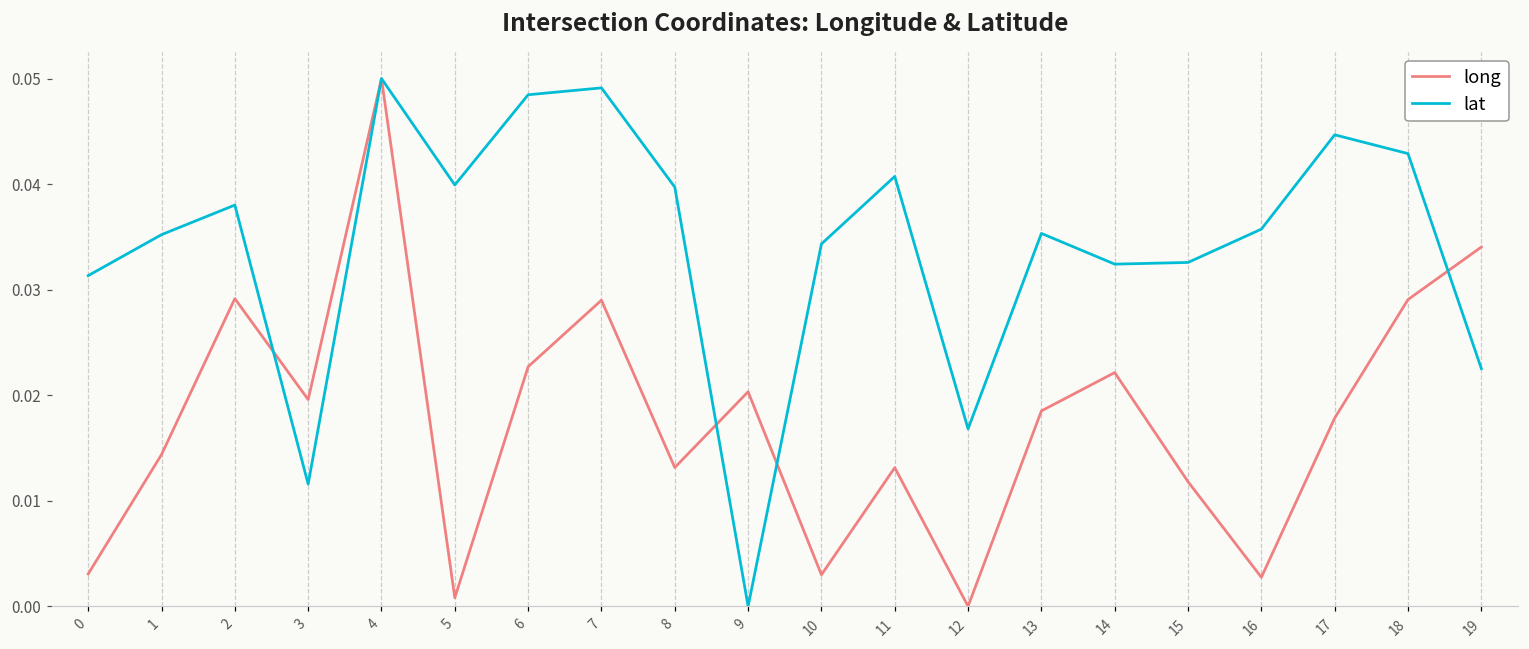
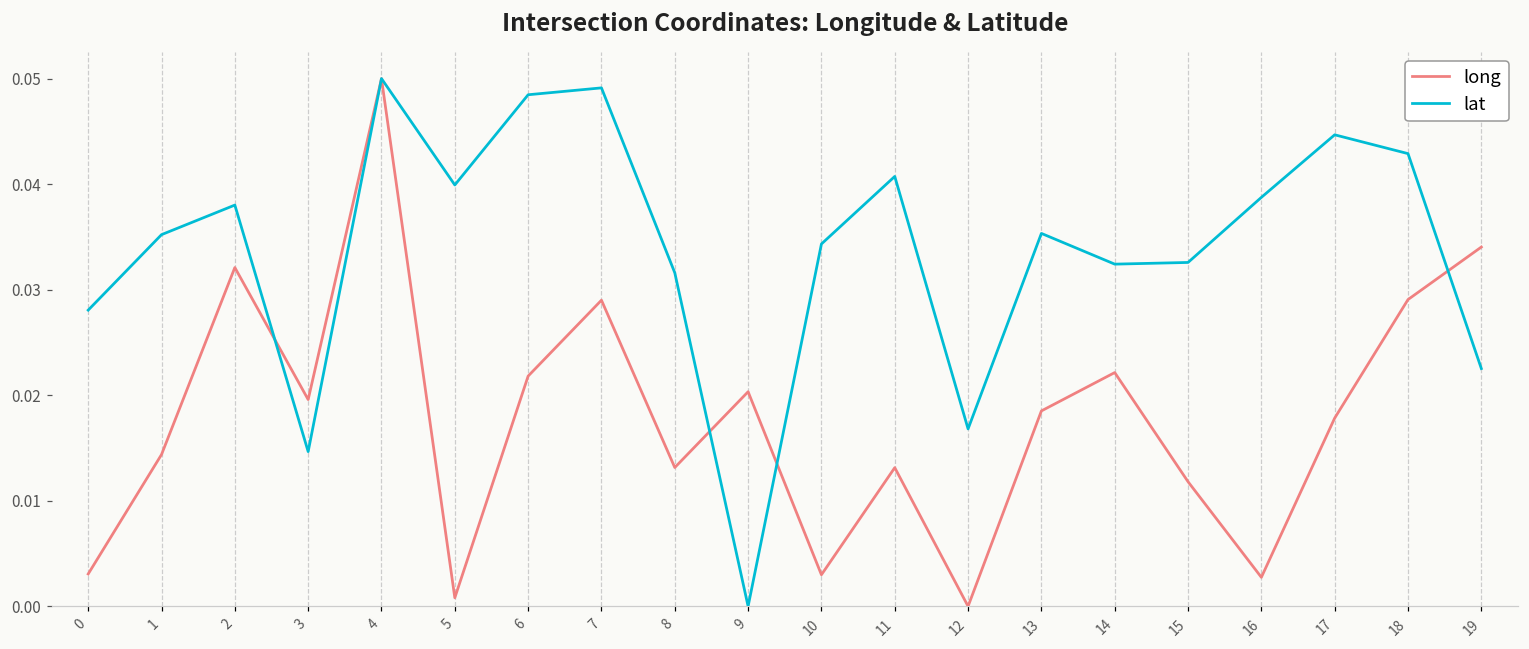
  {
    "long": {
      "0": 0.003,
      "1": 0.014,
-     "2": 0.029,
+     "2": 0.032,
      "3": 0.020,
      "5": 0.001,
-     "6": 0.023,
+     "6": 0.022,
      "7": 0.029,
      "8": 0.013,
      "9": 0.020,
      "10": 0.003,
      "11": 0.013,
      "12": 0.000,
      "13": 0.019,
      "14": 0.022,
      "15": 0.012,
      "16": 0.003,
      "17": 0.018,
      "18": 0.029,
      "19": 0.034
    },
    "lat": {
-     "0": 0.031,
+     "0": 0.028,
      "1": 0.035,
      "2": 0.038,
-     "3": 0.012,
+     "3": 0.015,
      "5": 0.040,
      "6": 0.048,
      "7": 0.049,
-     "8": 0.040,
+     "8": 0.032,
      "9": 0.000,
      "10": 0.034,
      "11": 0.041,
      "12": 0.017,
      "13": 0.035,
      "14": 0.032,
      "15": 0.033,
-     "16": 0.036,
+     "16": 0.039,
      "17": 0.045,
      "18": 0.043,
      "19": 0.023
    }
  }
